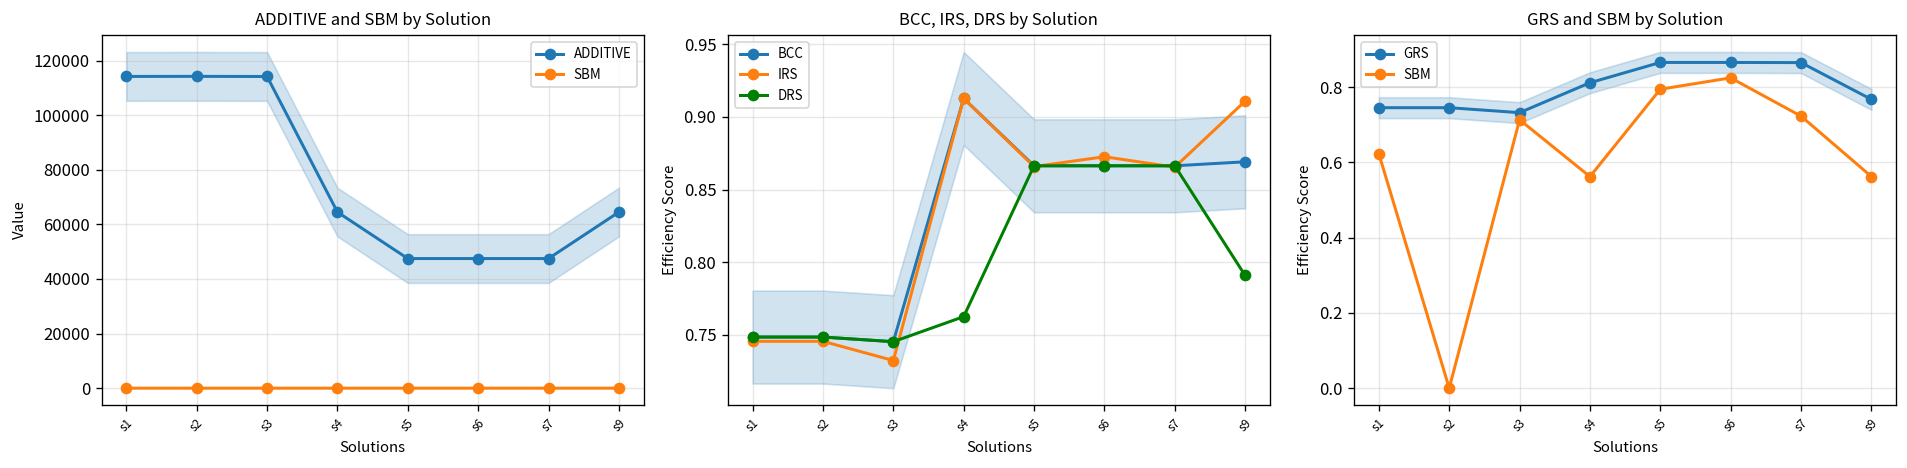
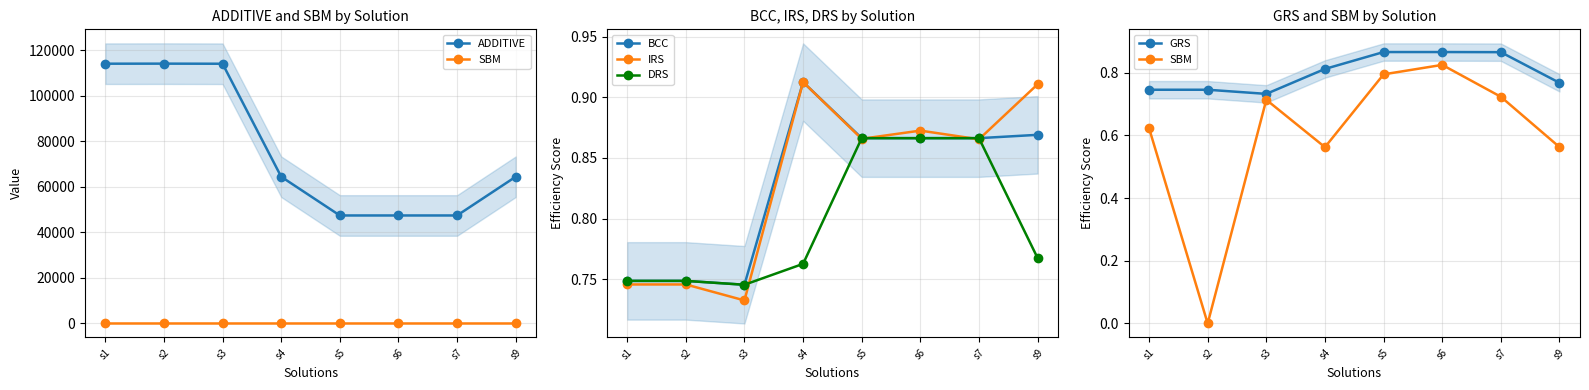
  {
    "ADDITIVE and SBM by Solution": {
      "SBM": {
        "s1": 0,
        "s2": 0,
        "s3": 0,
        "s4": 0,
        "s5": 0,
        "s6": 0,
        "s7": 0,
        "s9": 0
      }
    },
    "BCC, IRS, DRS by Solution": {
      "IRS": {
        "s1": 0.746,
        "s2": 0.746,
        "s3": 0.732,
        "s6": 0.873,
        "s9": 0.911
      },
      "DRS": {
        "s4": 0.763,
-       "s9": 0.791
+       "s9": 0.767
      }
    },
    "GRS and SBM by Solution": {
      "SBM": {
        "s1": 0.62,
        "s2": 0.00,
        "s3": 0.71,
        "s4": 0.56,
        "s5": 0.79,
        "s6": 0.82,
        "s7": 0.72,
        "s9": 0.56
      }
    }
  }
